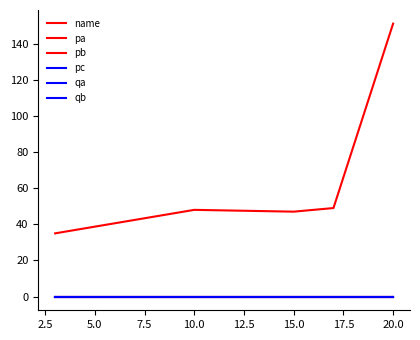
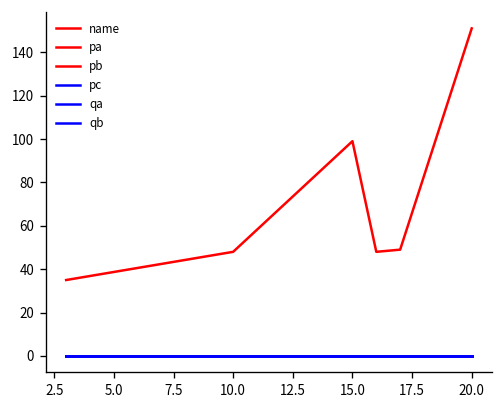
  {
    "name": {
      "10.0": 48,
-     "15.0": 47,
+     "15.0": 99,
      "20.0": 151
    },
    "qb": {
      "10.0": 0,
      "15.0": 0,
      "20.0": 0
    }
  }
